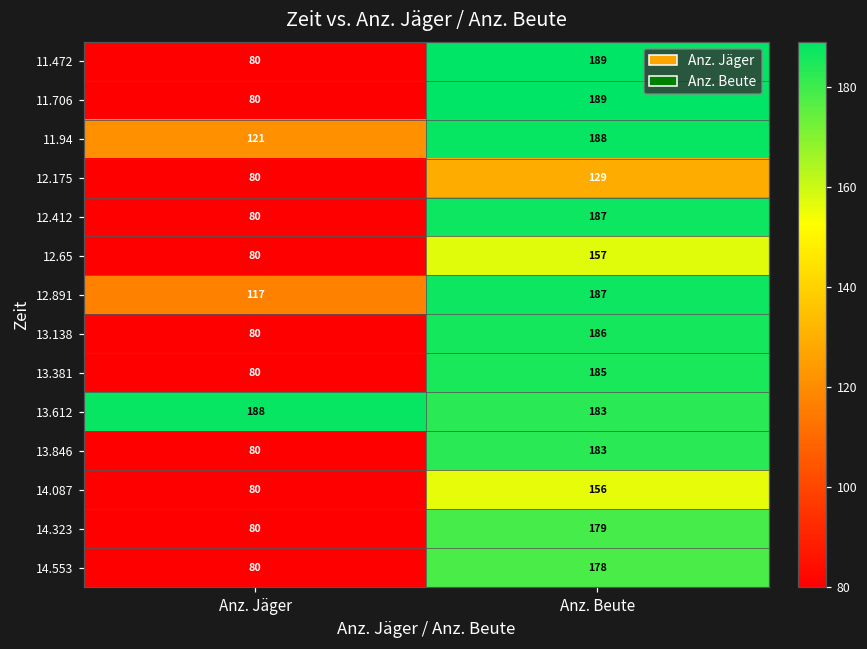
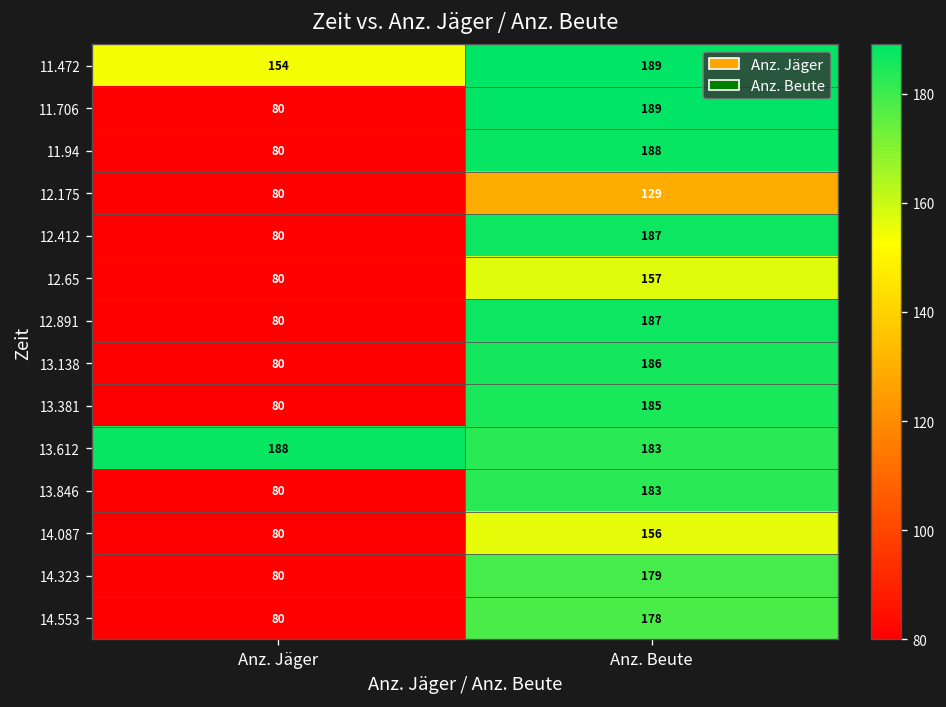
  {
    "11.472": {
-     "Anz. Jäger": 80,
+     "Anz. Jäger": 154,
      "Anz. Beute": 189
    },
    "11.706": {
      "Anz. Jäger": 80,
      "Anz. Beute": 189
    },
    "11.94": {
-     "Anz. Jäger": 121,
+     "Anz. Jäger": 80,
      "Anz. Beute": 188
    },
    "12.175": {
      "Anz. Jäger": 80,
      "Anz. Beute": 129
    },
    "12.412": {
      "Anz. Jäger": 80,
      "Anz. Beute": 187
    },
    "12.65": {
      "Anz. Jäger": 80,
      "Anz. Beute": 157
    },
    "12.891": {
-     "Anz. Jäger": 117,
+     "Anz. Jäger": 80,
      "Anz. Beute": 187
    },
    "13.138": {
      "Anz. Jäger": 80,
      "Anz. Beute": 186
    },
    "13.381": {
      "Anz. Jäger": 80,
      "Anz. Beute": 185
    },
    "13.612": {
      "Anz. Jäger": 188,
      "Anz. Beute": 183
    },
    "13.846": {
      "Anz. Jäger": 80,
      "Anz. Beute": 183
    },
    "14.087": {
      "Anz. Jäger": 80,
      "Anz. Beute": 156
    },
    "14.323": {
      "Anz. Jäger": 80,
      "Anz. Beute": 179
    },
    "14.553": {
      "Anz. Jäger": 80,
      "Anz. Beute": 178
    }
  }
